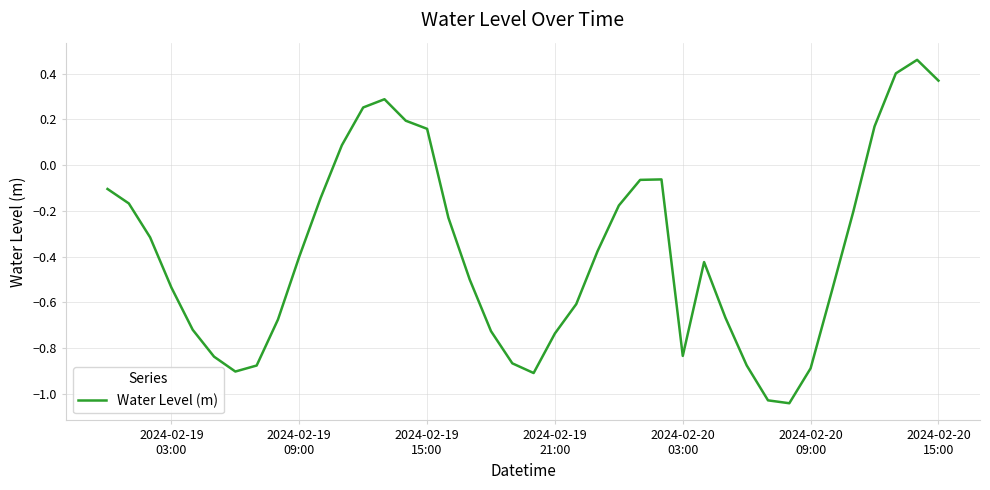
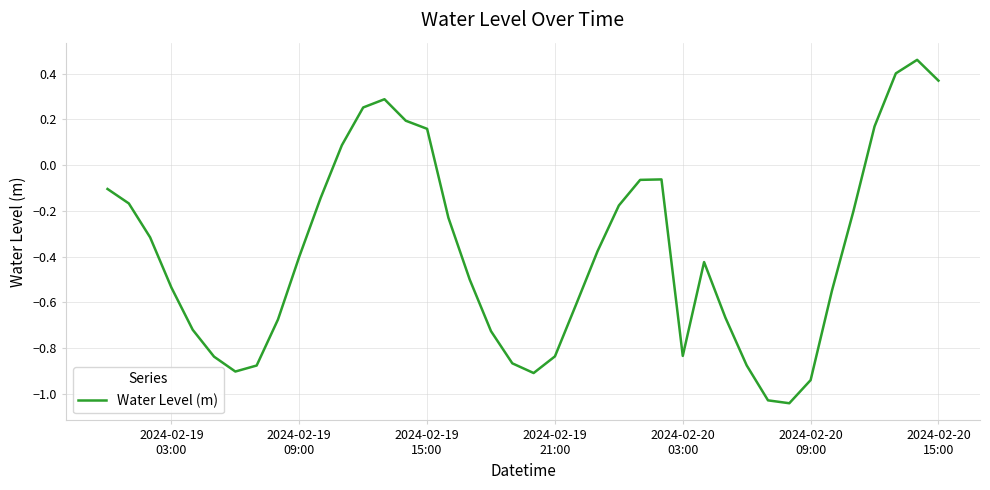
  {
    "2024-02-19 03:00": -0.54,
    "2024-02-19 09:00": -0.40,
    "2024-02-19 15:00": 0.16,
-   "2024-02-19 21:00": -0.74,
+   "2024-02-19 21:00": -0.84,
    "2024-02-20 03:00": -0.83,
-   "2024-02-20 09:00": -0.89,
+   "2024-02-20 09:00": -0.94,
    "2024-02-20 15:00": 0.37
  }
